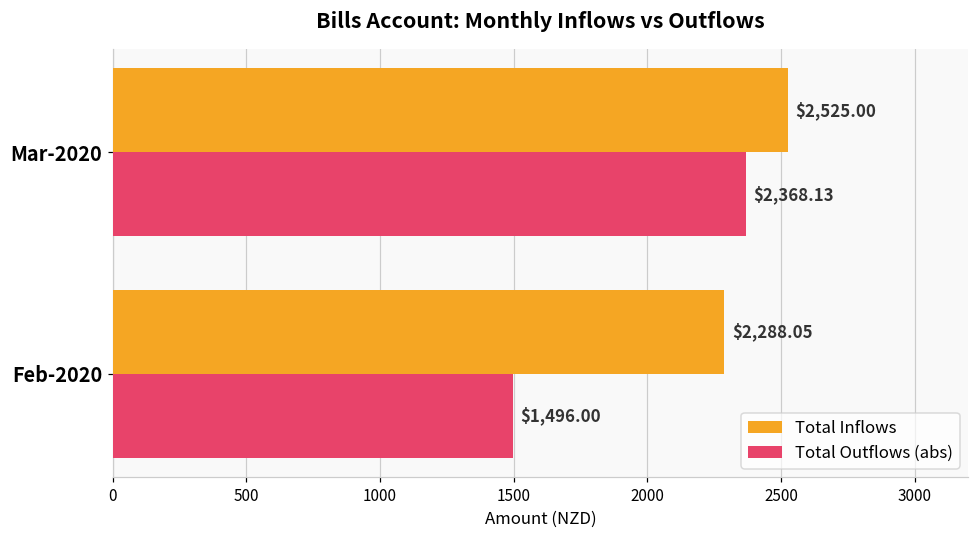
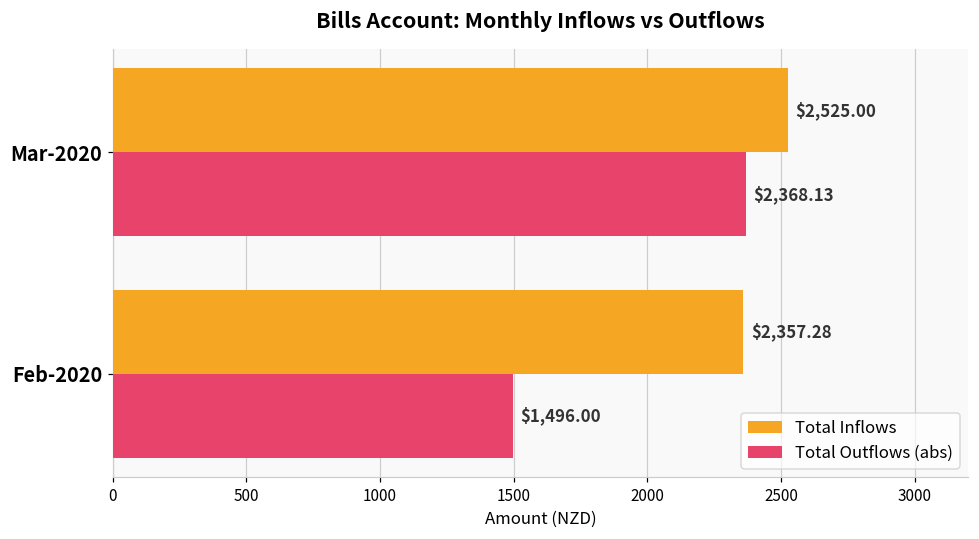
  {
    "Total Inflows": {
      "Mar-2020": "$2,525.00",
-     "Feb-2020": "$2,288.05"
+     "Feb-2020": "$2,357.28"
    },
    "Total Outflows (abs)": {
      "Mar-2020": "$2,368.13",
      "Feb-2020": "$1,496.00"
    }
  }
